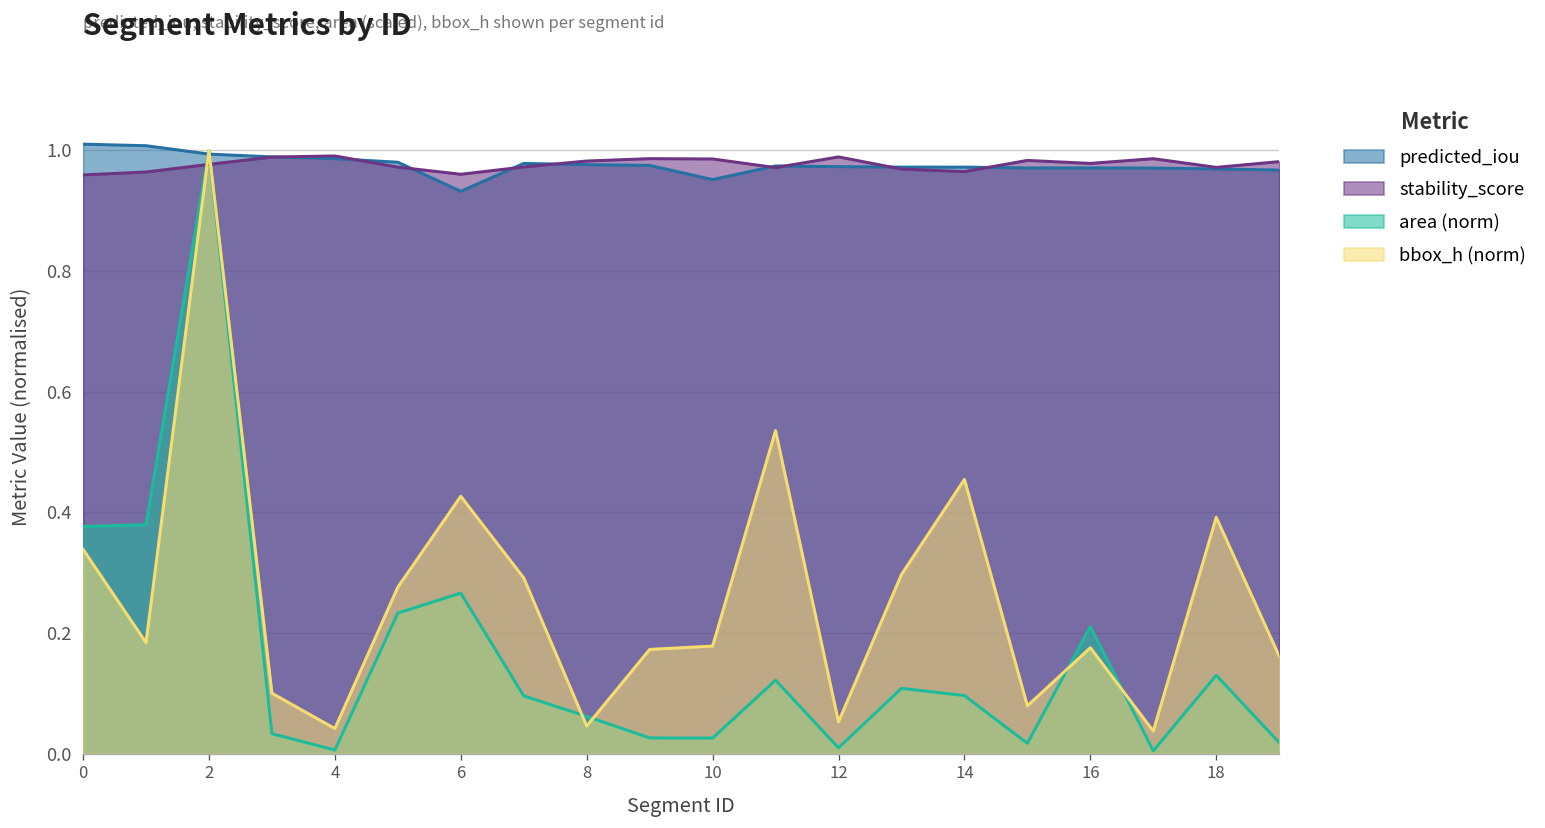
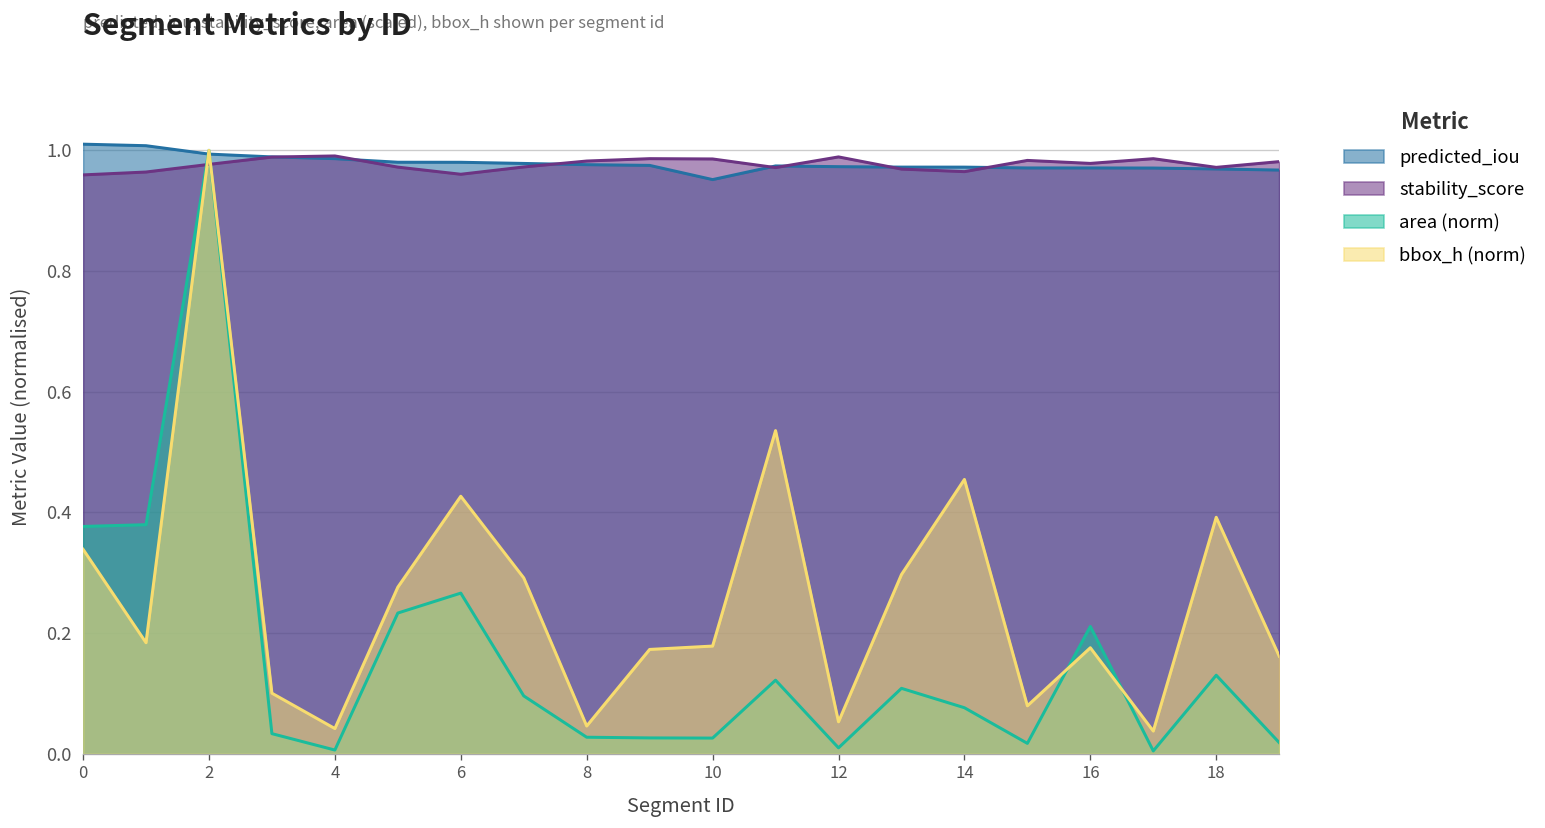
  {
    "predicted_iou": {
      "0": 1.01,
      "2": 0.99,
-     "6": 0.93,
+     "6": 0.98,
      "8": 0.98,
      "10": 0.95,
      "12": 0.97,
      "14": 0.97,
      "16": 0.97
    },
    "stability_score": {
      "0": 0.96,
      "2": 0.98,
      "6": 0.96,
      "8": 0.98,
      "10": 0.99,
      "12": 0.99,
      "14": 0.96,
      "16": 0.98
    },
    "area (norm)": {
      "0": 0.38,
      "4": 0.01,
      "6": 0.27,
-     "8": 0.06,
+     "8": 0.03,
      "10": 0.03,
      "12": 0.01,
-     "14": 0.10,
+     "14": 0.08,
      "16": 0.21,
      "18": 0.13
    },
    "bbox_h (norm)": {
      "0": 0.34,
      "4": 0.04,
      "6": 0.43,
      "8": 0.05,
      "10": 0.18,
      "12": 0.05,
      "14": 0.45,
      "16": 0.18,
      "18": 0.39
    }
  }
